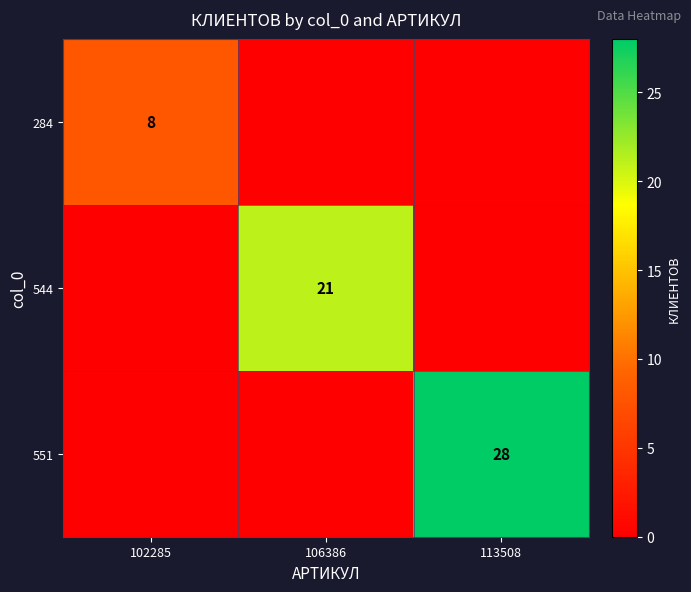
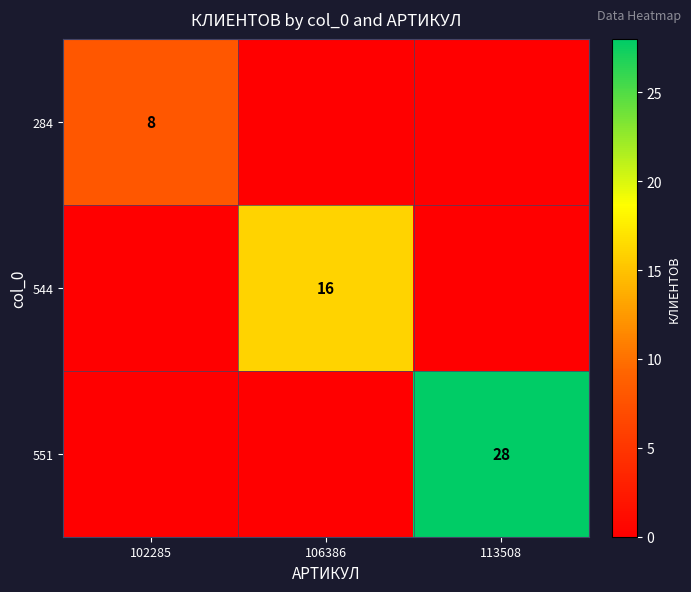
  {
    "284": {
      "102285": 8
    },
    "544": {
-     "106386": 21
+     "106386": 16
    },
    "551": {
      "113508": 28
    }
  }
